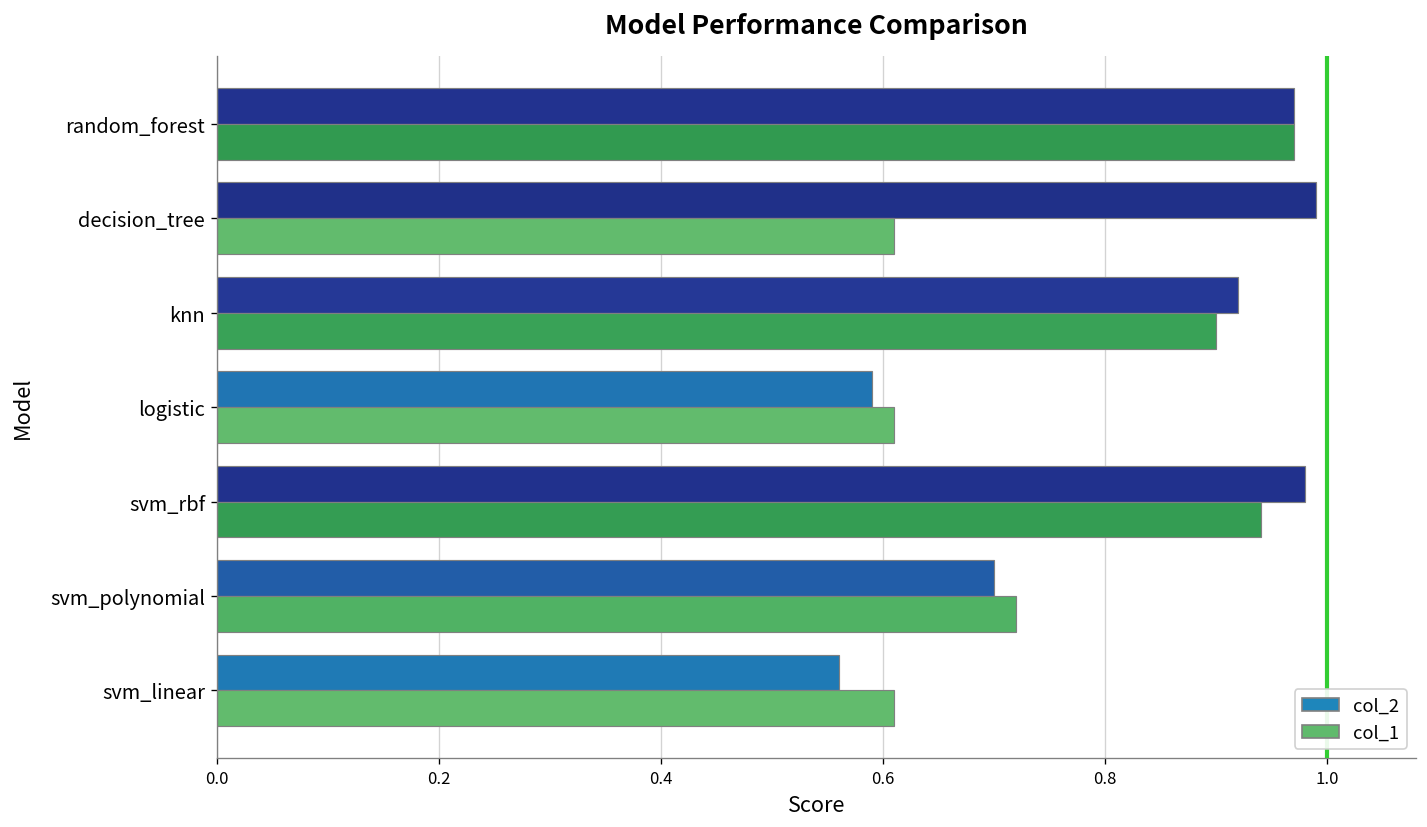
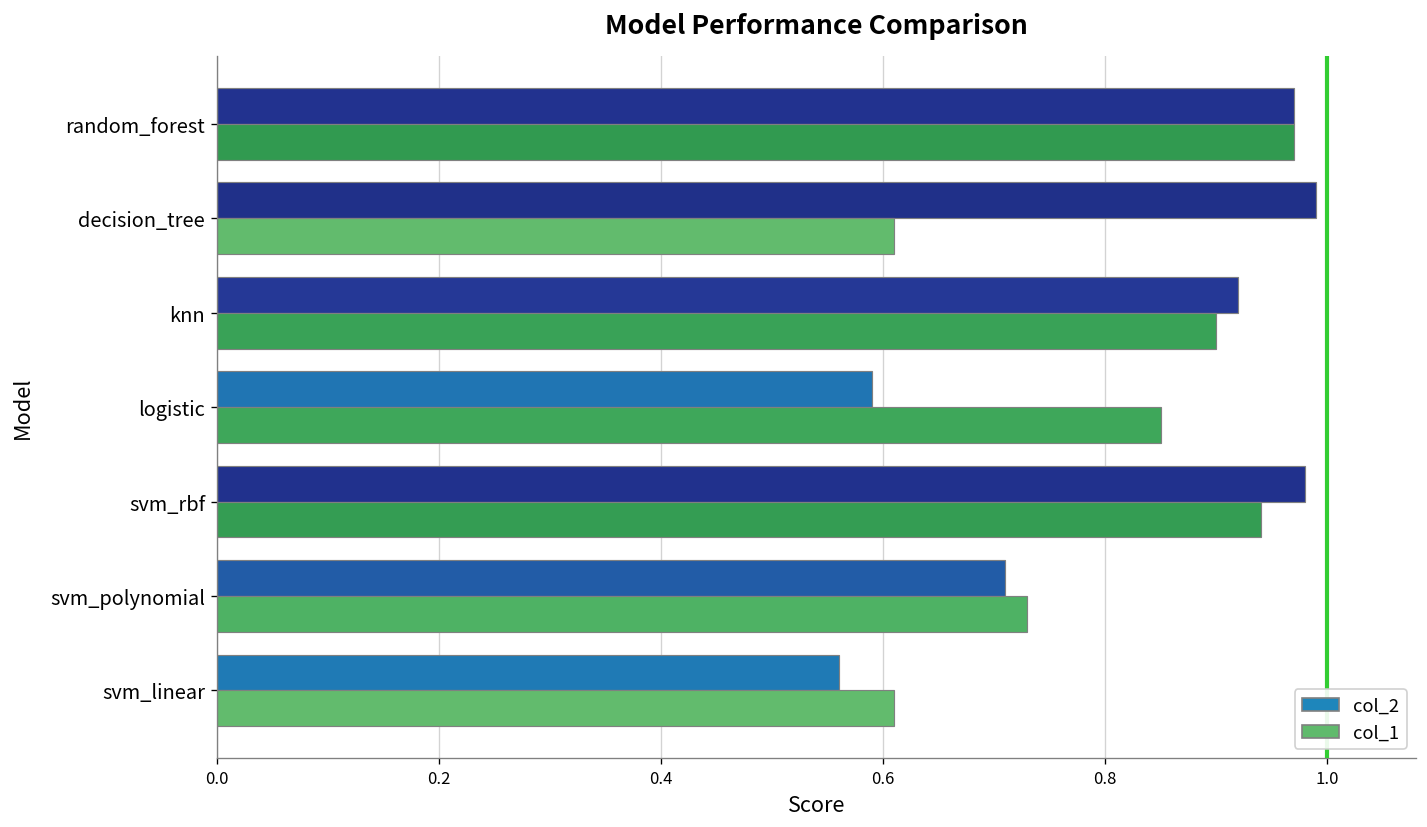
  {
    "col_2": {
      "random_forest": 0.97,
      "decision_tree": 0.99,
      "knn": 0.92,
      "logistic": 0.59,
      "svm_rbf": 0.98,
-     "svm_polynomial": 0.70,
+     "svm_polynomial": 0.71,
      "svm_linear": 0.56
    },
    "col_1": {
      "random_forest": 0.97,
      "decision_tree": 0.61,
      "knn": 0.90,
-     "logistic": 0.61,
+     "logistic": 0.85,
      "svm_rbf": 0.94,
-     "svm_polynomial": 0.72,
+     "svm_polynomial": 0.73,
      "svm_linear": 0.61
    }
  }
